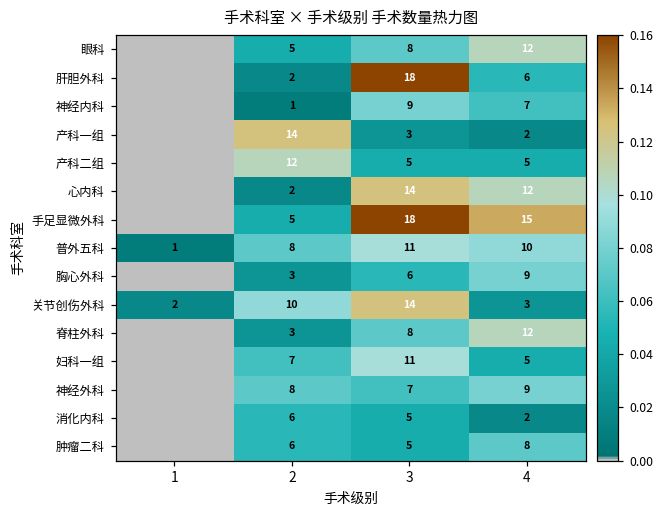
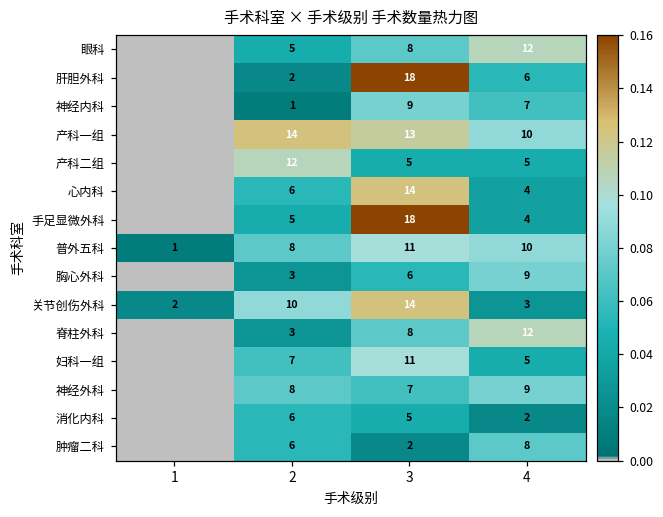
  {
    "眼科": {
      "2": 5,
      "3": 8,
      "4": 12
    },
    "肝胆外科": {
      "2": 2,
      "3": 18,
      "4": 6
    },
    "神经内科": {
      "2": 1,
      "3": 9,
      "4": 7
    },
    "产科一组": {
      "2": 14,
-     "3": 3,
-     "4": 2
+     "3": 13,
+     "4": 10
    },
    "产科二组": {
      "2": 12,
      "3": 5,
      "4": 5
    },
    "心内科": {
-     "2": 2,
+     "2": 6,
      "3": 14,
-     "4": 12
+     "4": 4
    },
    "手足显微外科": {
      "2": 5,
      "3": 18,
-     "4": 15
+     "4": 4
    },
    "普外五科": {
      "1": 1,
      "2": 8,
      "3": 11,
      "4": 10
    },
    "胸心外科": {
      "2": 3,
      "3": 6,
      "4": 9
    },
    "关节创伤外科": {
      "1": 2,
      "2": 10,
      "3": 14,
      "4": 3
    },
    "脊柱外科": {
      "2": 3,
      "3": 8,
      "4": 12
    },
    "妇科一组": {
      "2": 7,
      "3": 11,
      "4": 5
    },
    "神经外科": {
      "2": 8,
      "3": 7,
      "4": 9
    },
    "消化内科": {
      "2": 6,
      "3": 5,
      "4": 2
    },
    "肿瘤二科": {
      "2": 6,
-     "3": 5,
+     "3": 2,
      "4": 8
    }
  }
